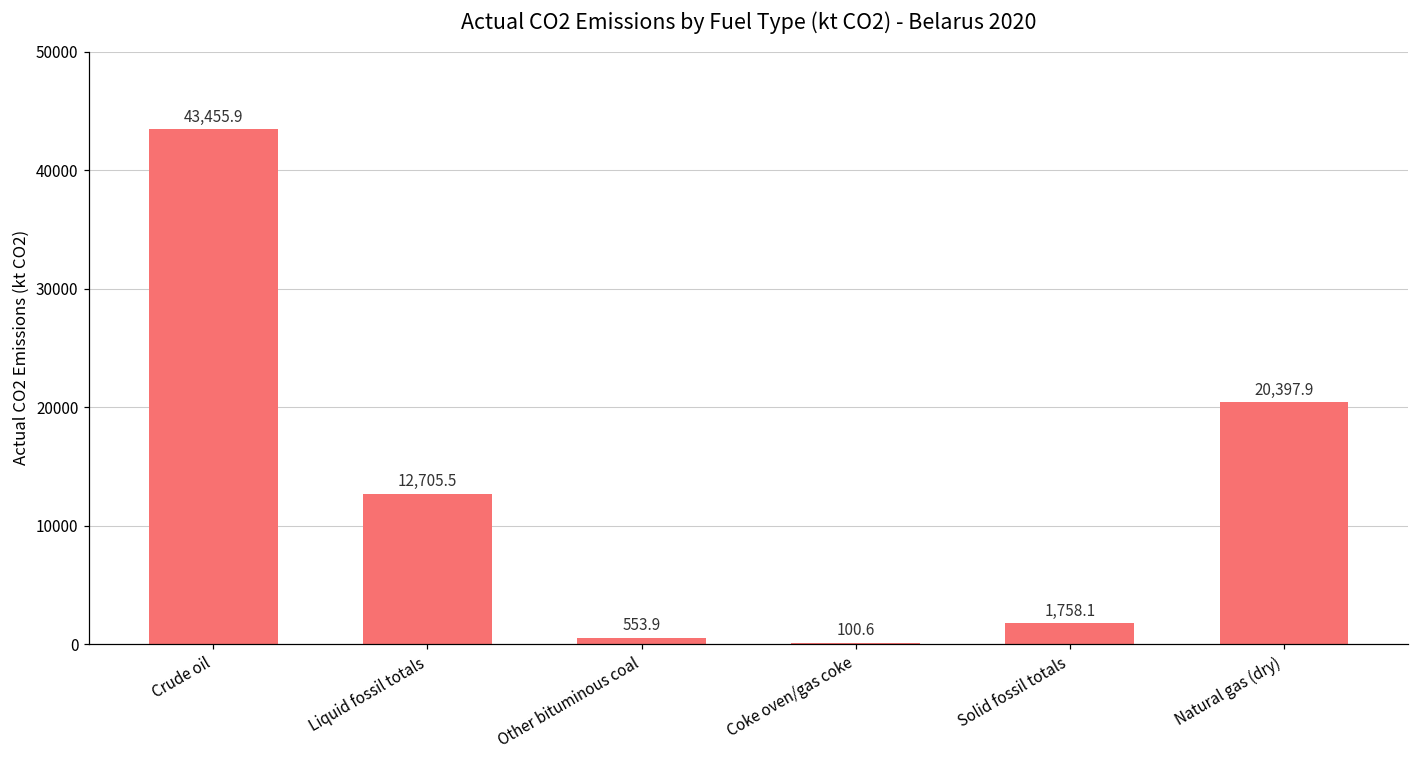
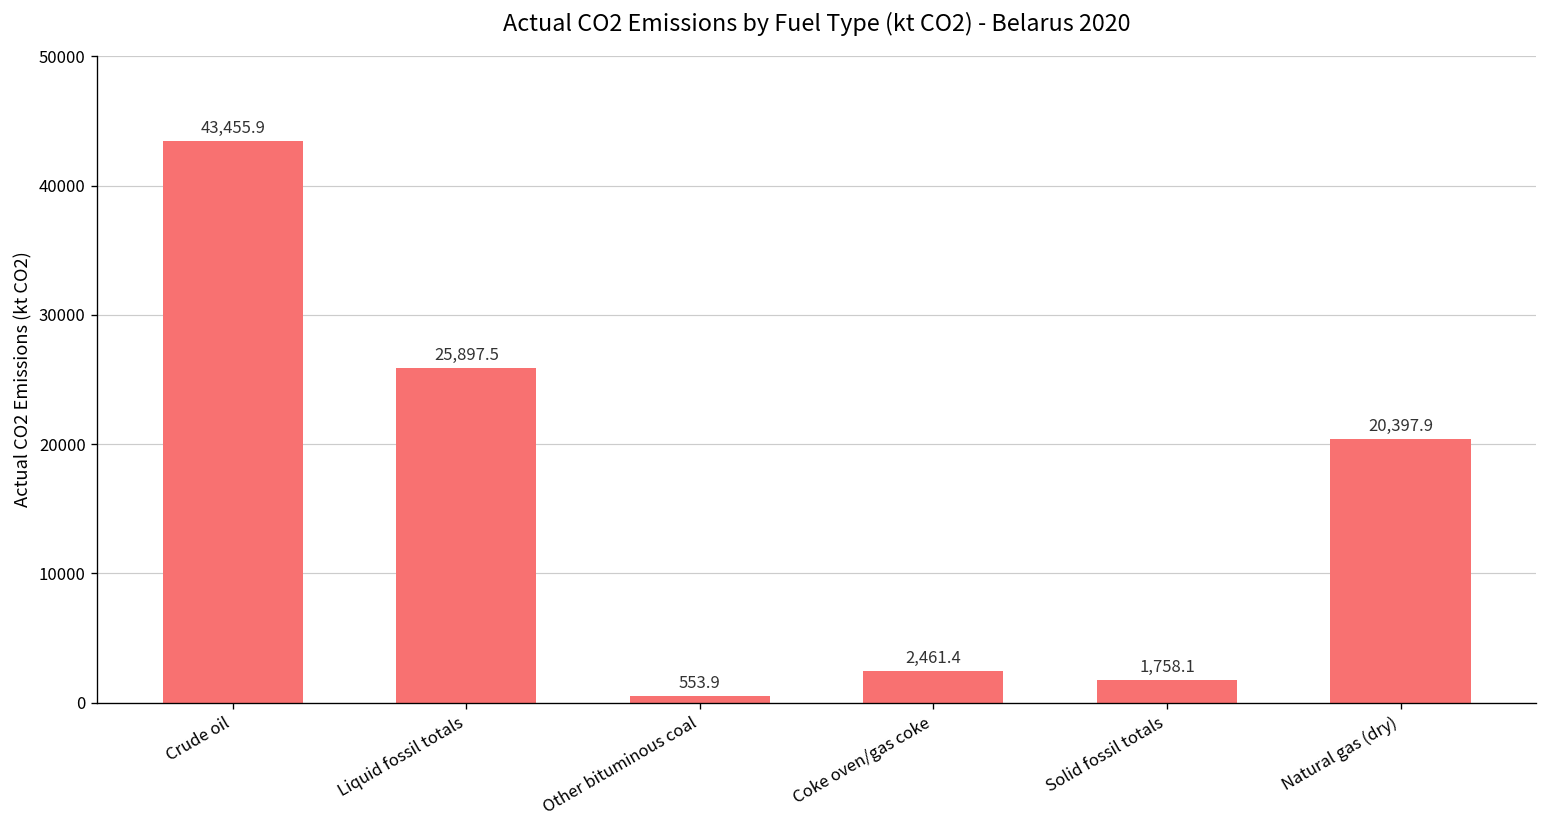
  {
    "Crude oil": "43,455.9",
-   "Liquid fossil totals": "12,705.5",
+   "Liquid fossil totals": "25,897.5",
    "Other bituminous coal": "553.9",
-   "Coke oven/gas coke": "100.6",
+   "Coke oven/gas coke": "2,461.4",
    "Solid fossil totals": "1,758.1",
    "Natural gas (dry)": "20,397.9"
  }
